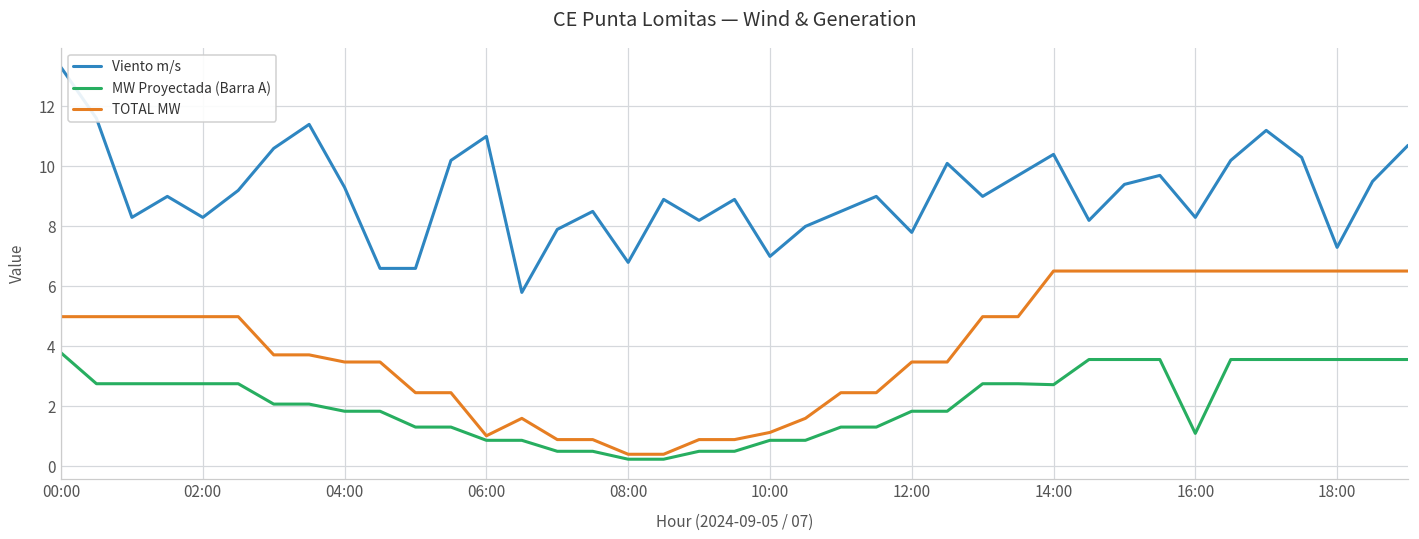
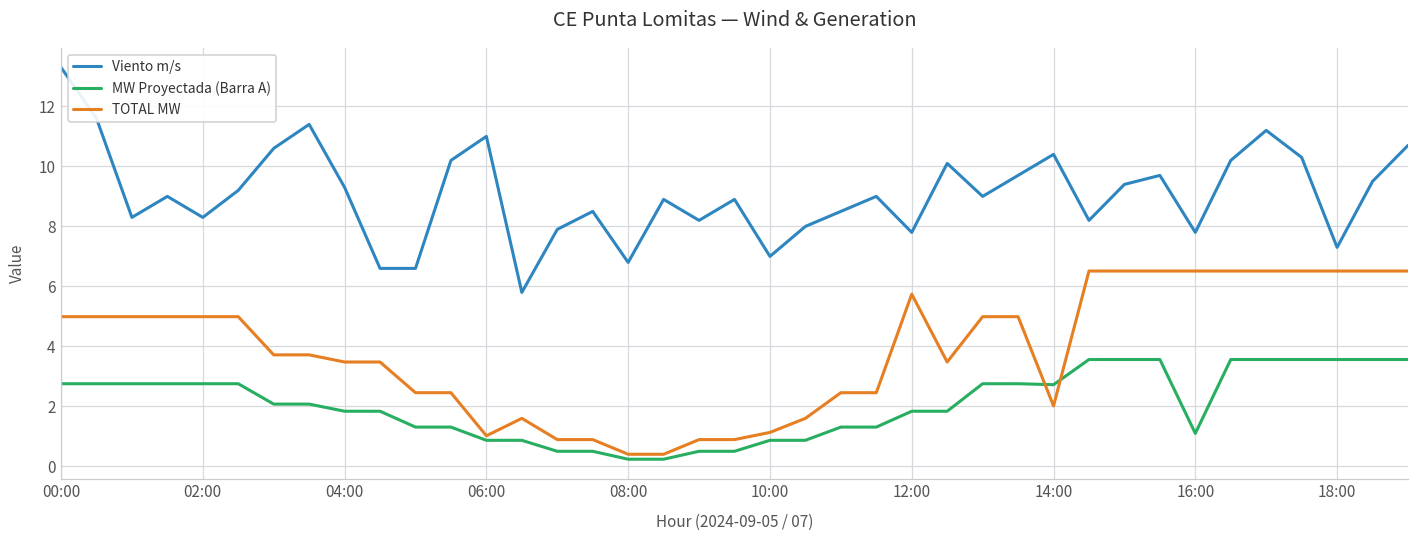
  {
    "Viento m/s": {
      "00:00": 13.3,
      "02:00": 8.3,
      "04:00": 9.3,
      "06:00": 11.0,
      "08:00": 6.8,
      "10:00": 7.0,
      "12:00": 7.8,
      "14:00": 10.4,
-     "16:00": 8.3,
+     "16:00": 7.8,
      "18:00": 7.3
    },
    "MW Proyectada (Barra A)": {
-     "00:00": 3.8,
+     "00:00": 2.8,
      "02:00": 2.8,
      "04:00": 1.8,
      "06:00": 0.9,
      "08:00": 0.2,
      "10:00": 0.9,
      "12:00": 1.8,
      "14:00": 2.7,
      "16:00": 1.1,
      "18:00": 3.6
    },
    "TOTAL MW": {
      "00:00": 5.0,
      "02:00": 5.0,
      "04:00": 3.5,
      "06:00": 1.0,
      "08:00": 0.4,
      "10:00": 1.1,
-     "12:00": 3.5,
-     "14:00": 6.5,
+     "12:00": 5.7,
+     "14:00": 2.0,
      "16:00": 6.5,
      "18:00": 6.5
    }
  }
